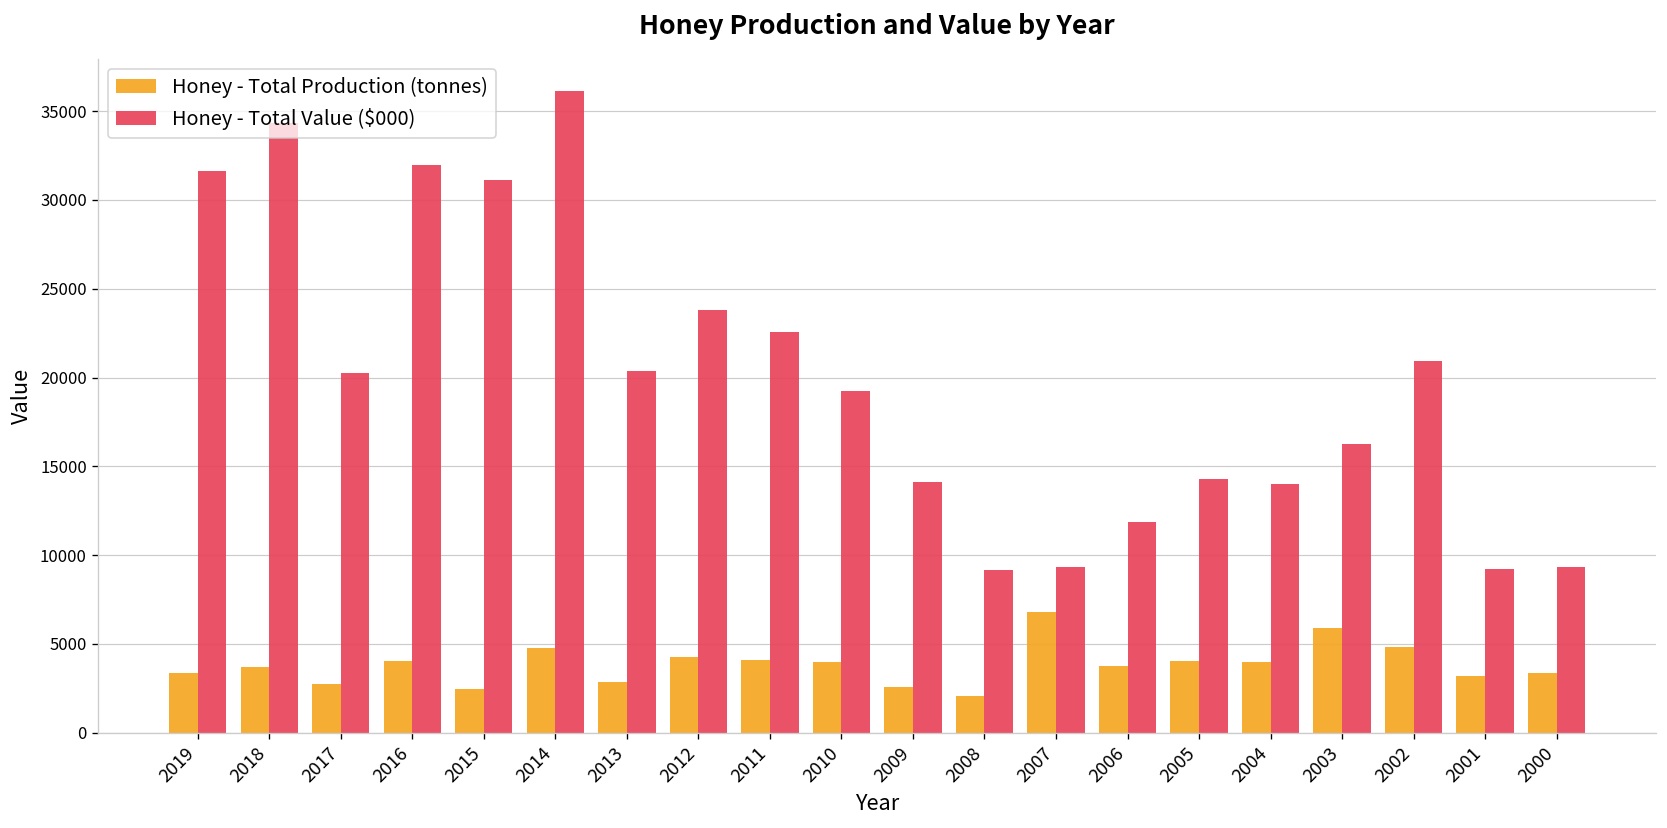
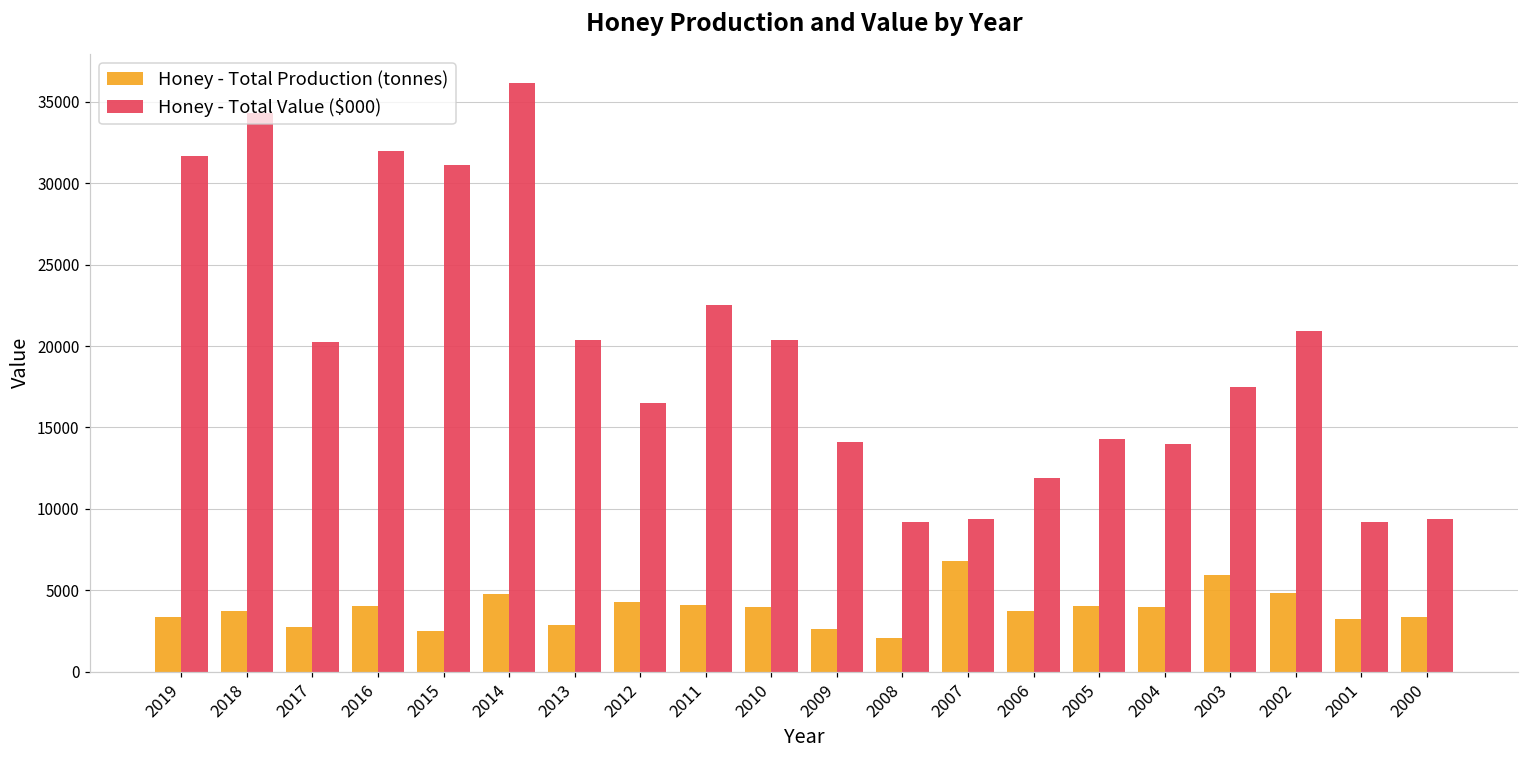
  {
    "Honey - Total Production (tonnes)": {
      "2019": 3400,
      "2018": 3700,
      "2017": 2800,
      "2016": 4000,
      "2015": 2500,
      "2014": 4800,
      "2013": 2900,
      "2012": 4300,
      "2011": 4100,
      "2010": 4000,
      "2009": 2600,
      "2008": 2100,
      "2007": 6800,
      "2006": 3800,
      "2005": 4100,
      "2004": 4000,
      "2003": 5900,
      "2002": 4800,
      "2001": 3200,
      "2000": 3300
    },
    "Honey - Total Value ($000)": {
      "2019": 31600,
      "2017": 20300,
      "2016": 32000,
      "2015": 31100,
      "2014": 36100,
      "2013": 20400,
-     "2012": 23800,
+     "2012": 16500,
      "2011": 22500,
-     "2010": 19200,
+     "2010": 20400,
      "2009": 14100,
      "2008": 9200,
      "2007": 9400,
      "2006": 11900,
      "2005": 14300,
      "2004": 14000,
-     "2003": 16200,
+     "2003": 17500,
      "2002": 20900,
      "2001": 9200,
      "2000": 9300
    }
  }
